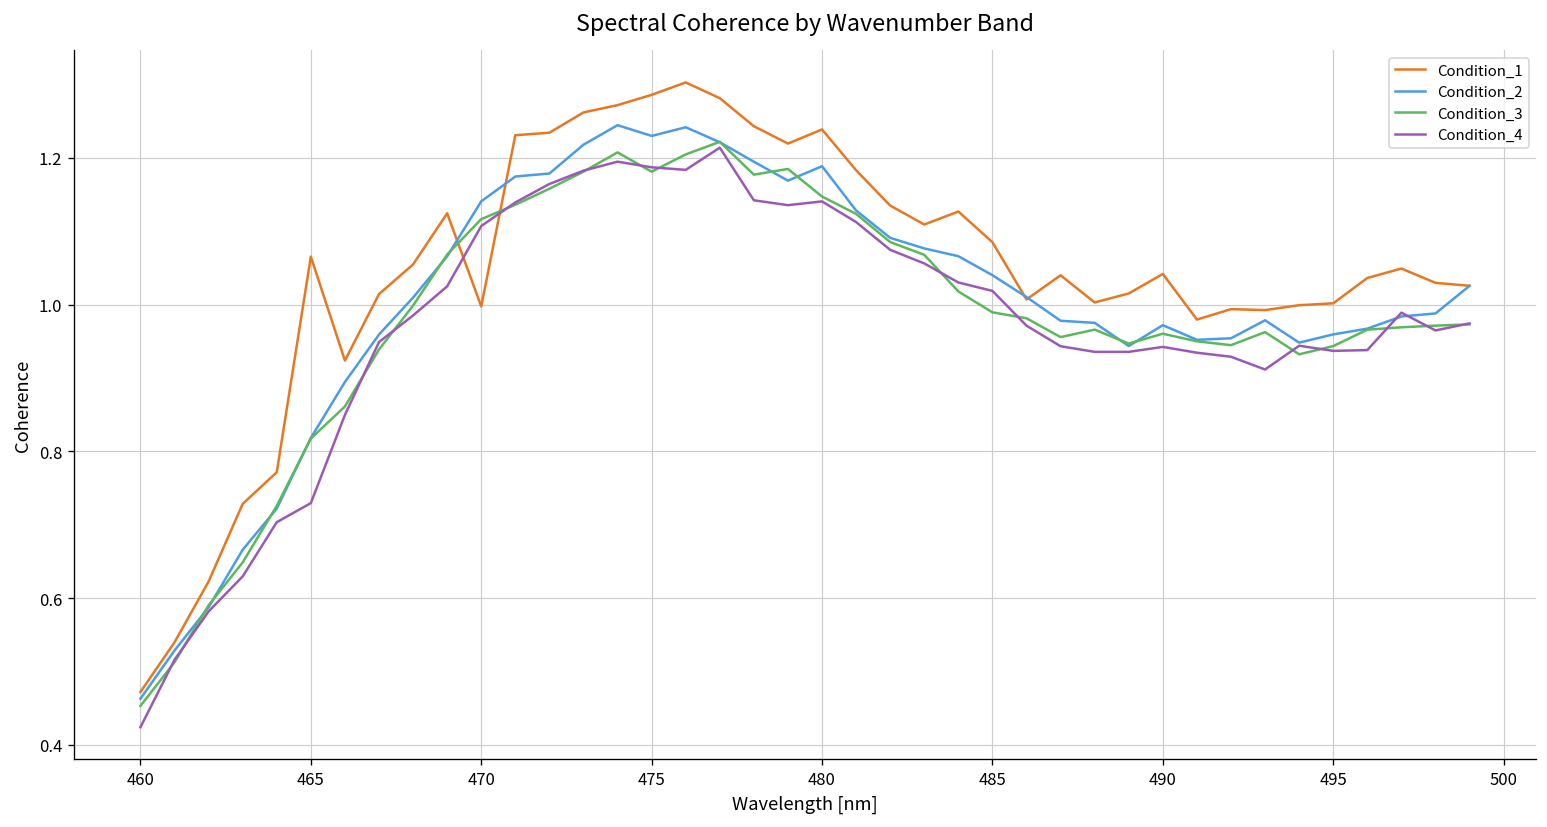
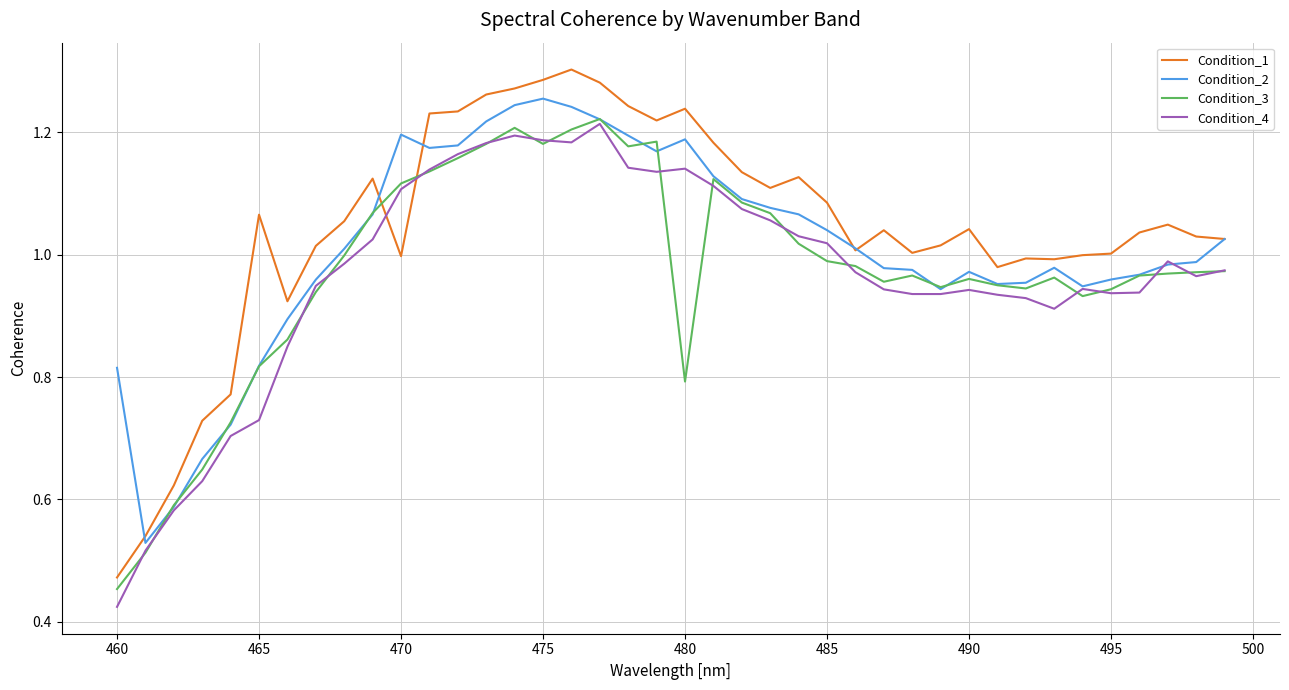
  {
    "Condition_1": {
      "460": 0.47,
      "465": 1.07,
      "470": 1.00,
      "475": 1.29,
      "480": 1.24,
      "485": 1.09,
      "490": 1.04,
      "495": 1.00
    },
    "Condition_2": {
-     "460": 0.46,
-     "470": 1.14,
-     "475": 1.23,
+     "460": 0.82,
+     "470": 1.20,
+     "475": 1.26,
      "480": 1.19,
      "485": 1.04,
      "490": 0.97,
      "495": 0.96
    },
    "Condition_3": {
      "460": 0.45,
      "470": 1.12,
      "475": 1.18,
-     "480": 1.15,
+     "480": 0.79,
      "485": 0.99,
      "490": 0.96,
      "495": 0.94
    },
    "Condition_4": {
      "460": 0.42,
      "465": 0.73,
      "470": 1.11,
      "475": 1.19,
      "480": 1.14,
      "485": 1.02,
      "490": 0.94,
      "495": 0.94
    }
  }
